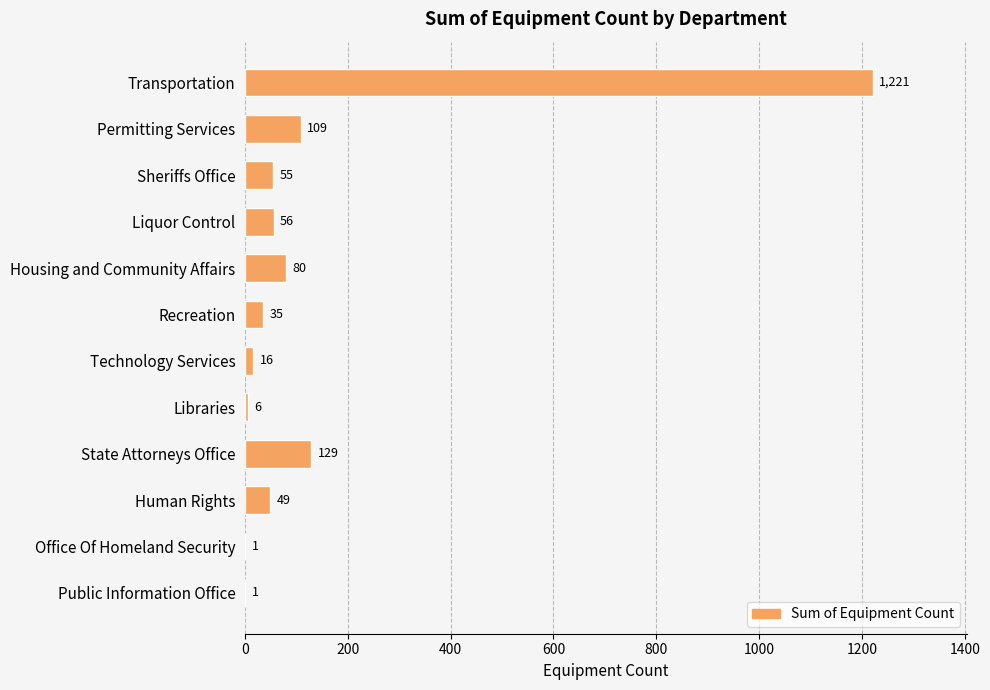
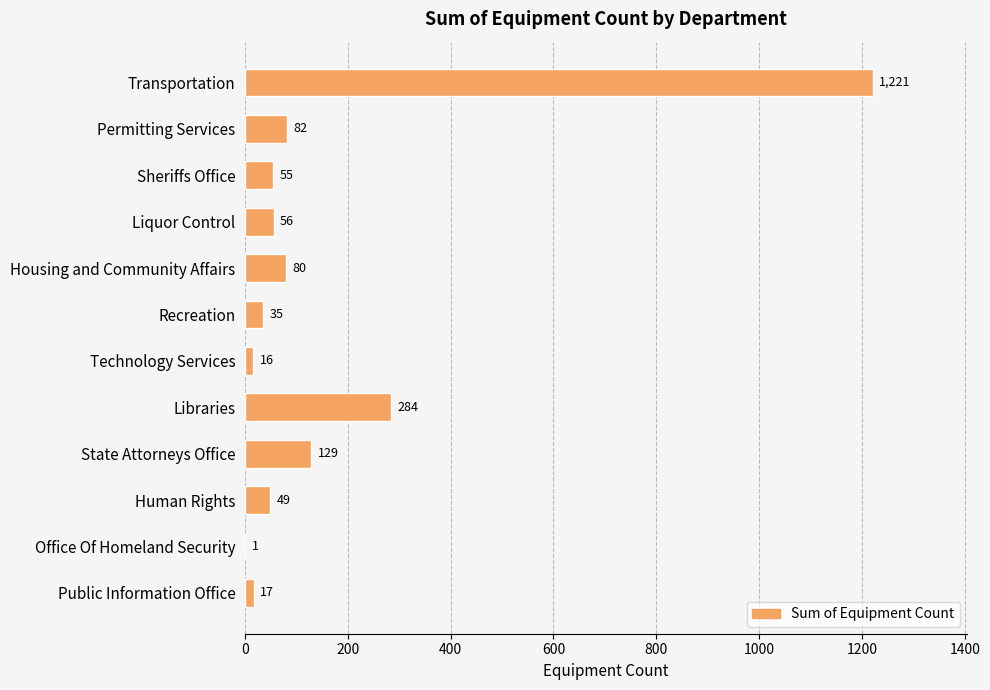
  {
    "Transportation": "1,221",
-   "Permitting Services": "109",
+   "Permitting Services": "82",
    "Sheriffs Office": "55",
    "Liquor Control": "56",
    "Housing and Community Affairs": "80",
    "Recreation": "35",
    "Technology Services": "16",
-   "Libraries": "6",
+   "Libraries": "284",
    "State Attorneys Office": "129",
    "Human Rights": "49",
    "Office Of Homeland Security": "1",
-   "Public Information Office": "1"
+   "Public Information Office": "17"
  }
